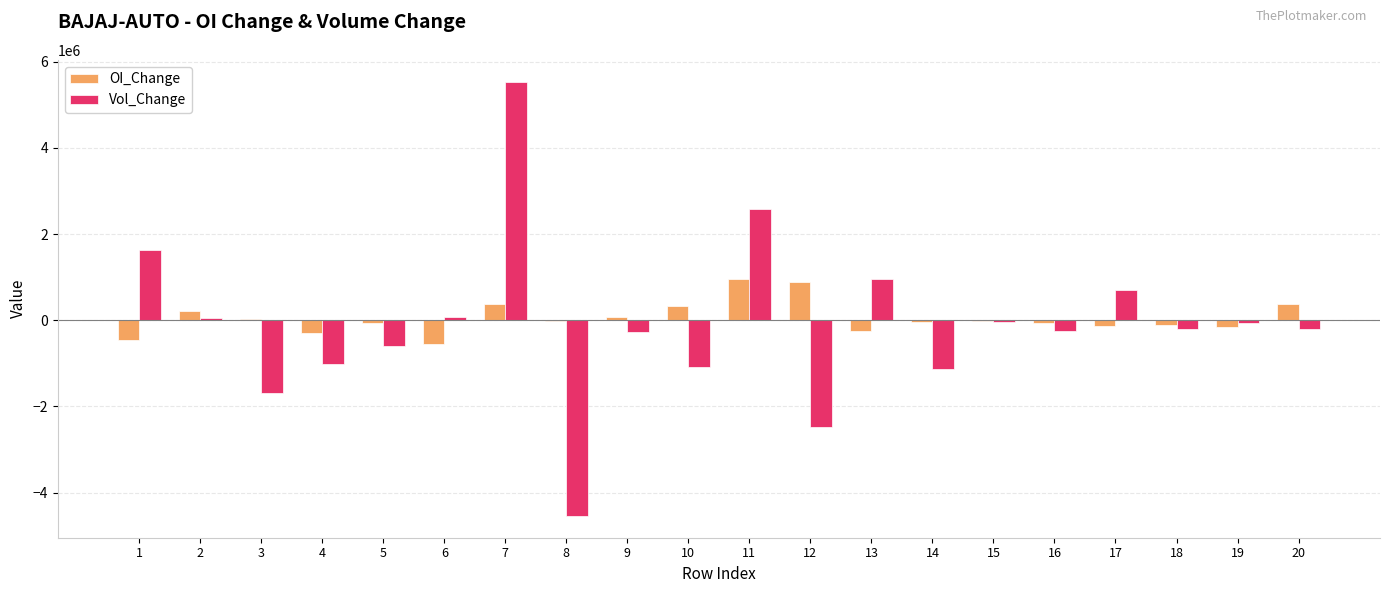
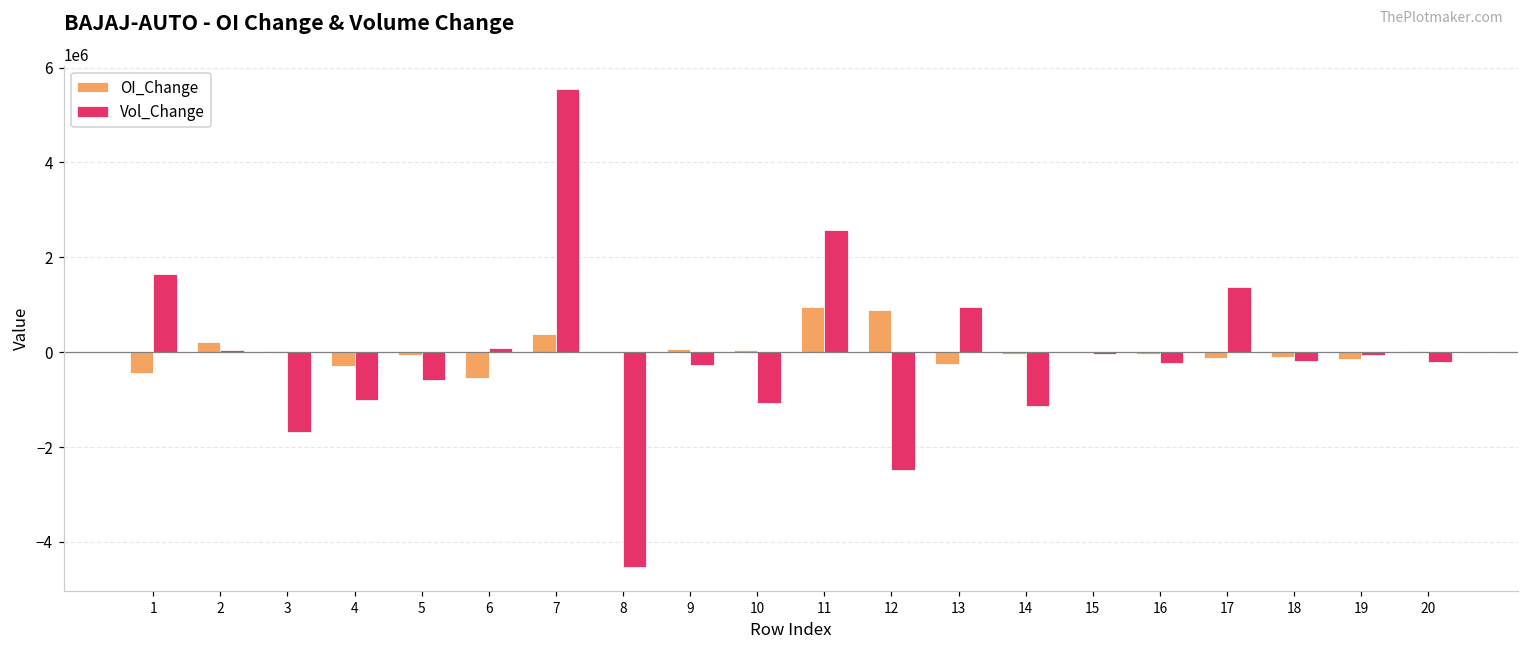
  {
    "OI_Change": {
      "1": -400000,
      "2": 200000,
      "4": -300000,
      "5": -100000,
      "6": -500000,
      "7": 400000,
      "9": 100000,
-     "10": 300000,
+     "10": 0,
      "11": 1000000,
      "12": 900000,
      "13": -300000,
      "17": -100000,
      "18": -100000,
      "19": -200000,
-     "20": 400000
+     "20": 0
    },
    "Vol_Change": {
      "1": 1600000,
      "3": -1700000,
      "4": -1000000,
      "5": -600000,
      "6": 100000,
      "7": 5500000,
      "8": -4500000,
      "9": -300000,
      "10": -1100000,
      "11": 2600000,
      "12": -2500000,
      "13": 1000000,
      "14": -1100000,
      "16": -200000,
-     "17": 700000,
+     "17": 1400000,
      "18": -200000,
      "19": -100000,
      "20": -200000
    }
  }
